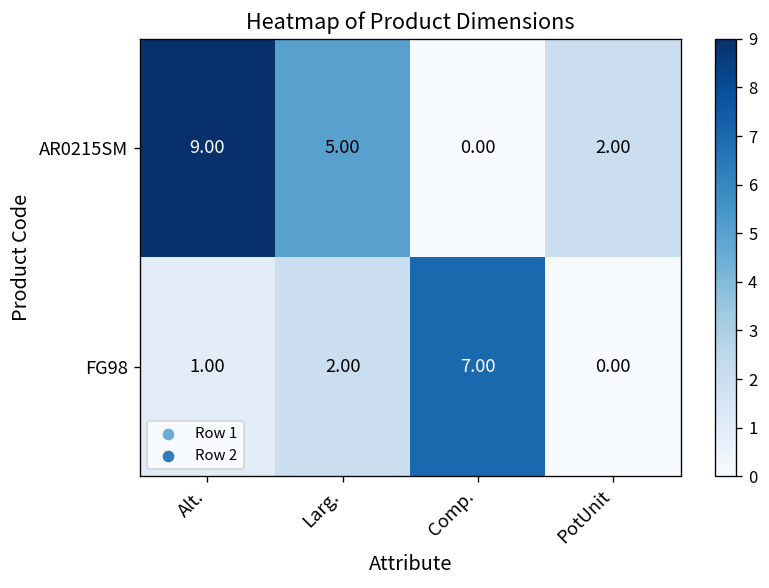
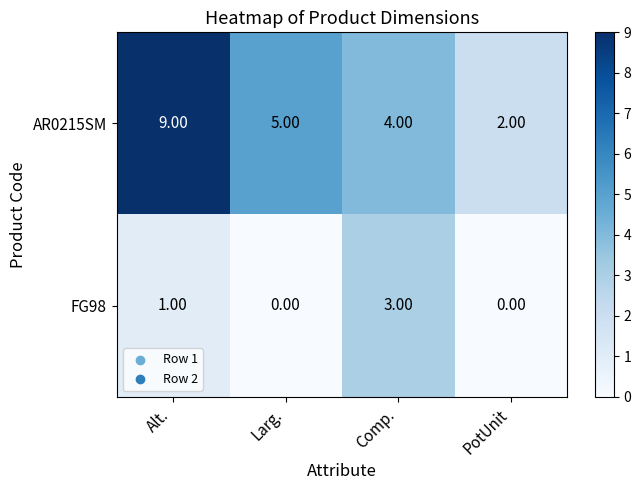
  {
    "AR0215SM": {
      "Alt.": 9.00,
      "Larg.": 5.00,
-     "Comp.": 0.00,
+     "Comp.": 4.00,
      "PotUnit": 2.00
    },
    "FG98": {
      "Alt.": 1.00,
-     "Larg.": 2.00,
-     "Comp.": 7.00,
+     "Larg.": 0.00,
+     "Comp.": 3.00,
      "PotUnit": 0.00
    }
  }
